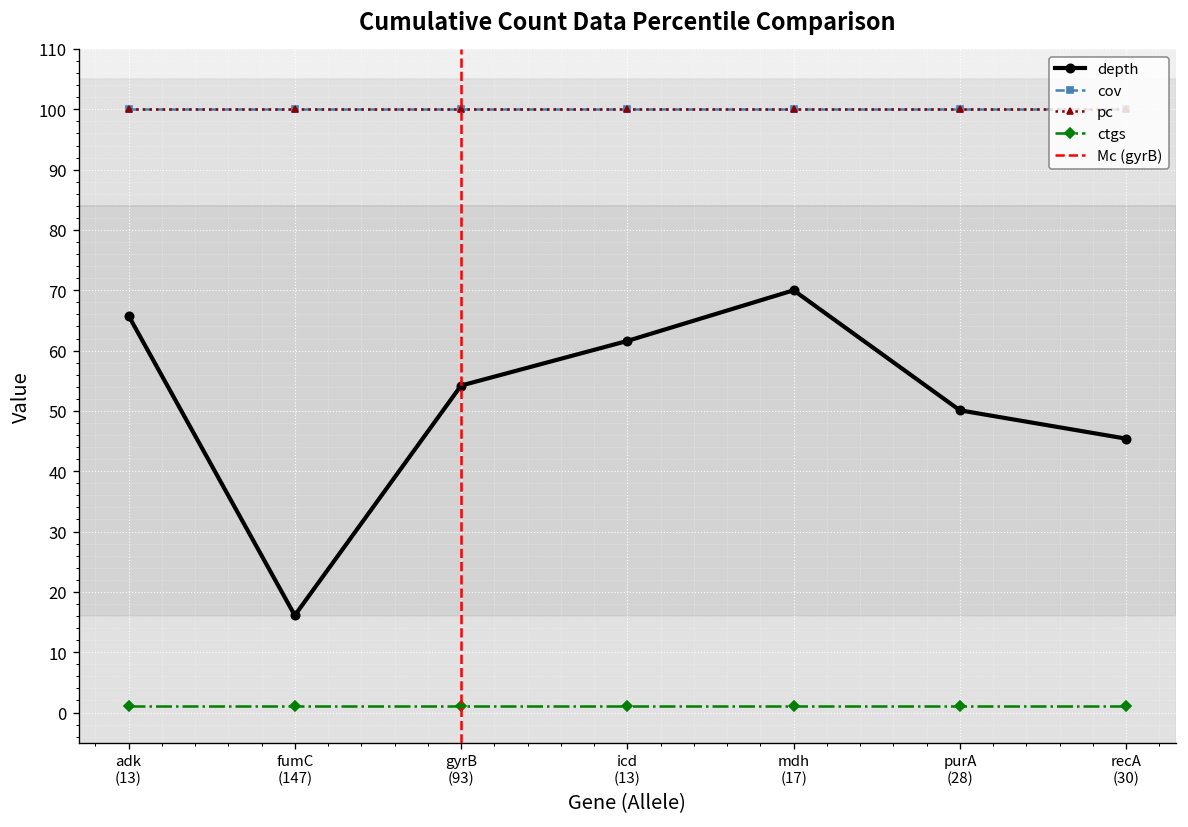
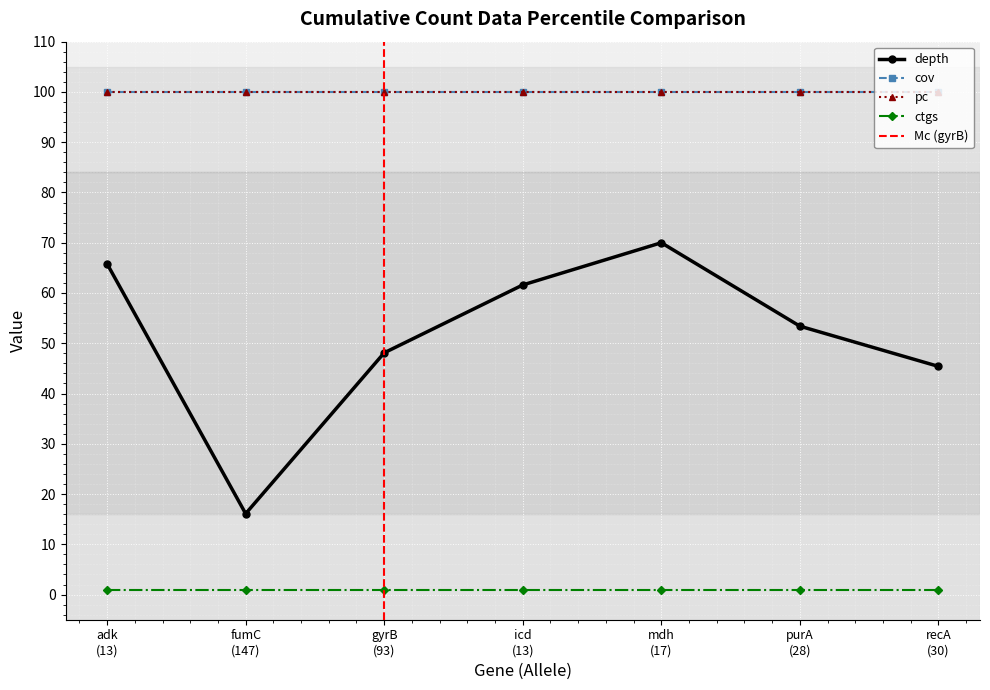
  {
    "depth": {
      "adk (13)": 66,
      "fumC (147)": 16,
-     "gyrB (93)": 54,
+     "gyrB (93)": 48,
      "icd (13)": 62,
      "mdh (17)": 70,
-     "purA (28)": 50,
+     "purA (28)": 53,
      "recA (30)": 45
    },
    "pc": {
      "adk (13)": 100,
      "fumC (147)": 100,
      "gyrB (93)": 100,
      "icd (13)": 100,
      "mdh (17)": 100,
      "purA (28)": 100
    },
    "ctgs": {
      "adk (13)": 1,
      "fumC (147)": 1,
      "gyrB (93)": 1,
      "icd (13)": 1,
      "mdh (17)": 1,
      "purA (28)": 1,
      "recA (30)": 1
    }
  }
